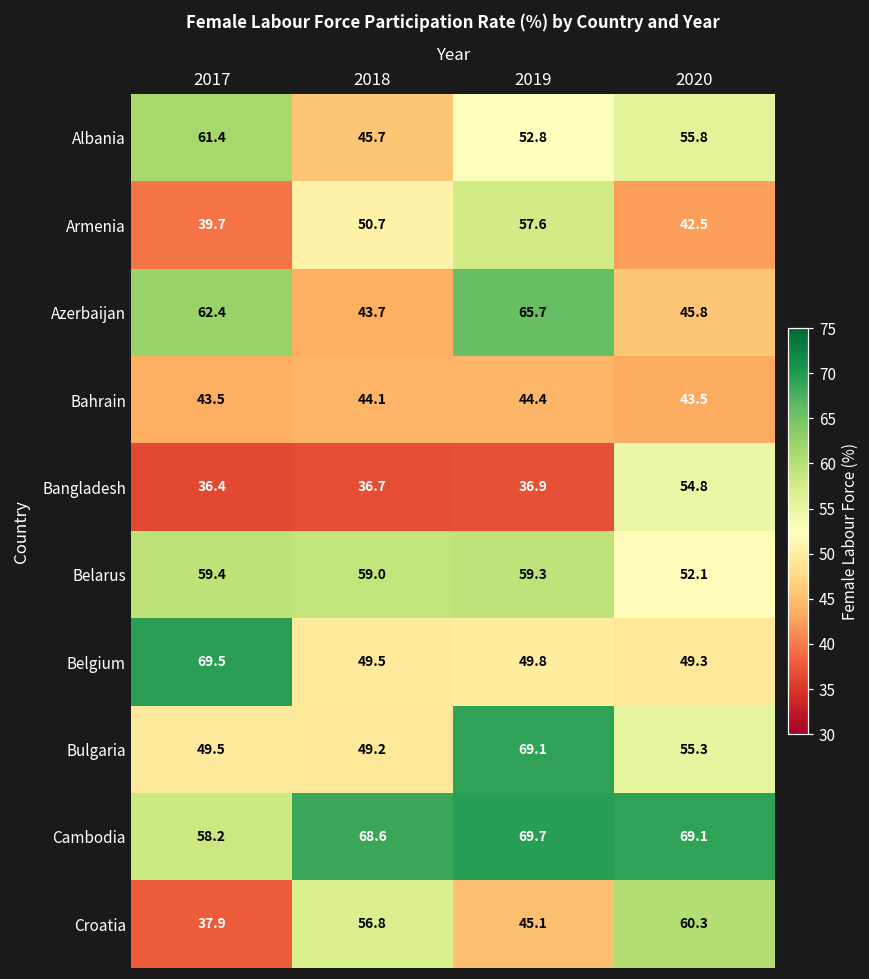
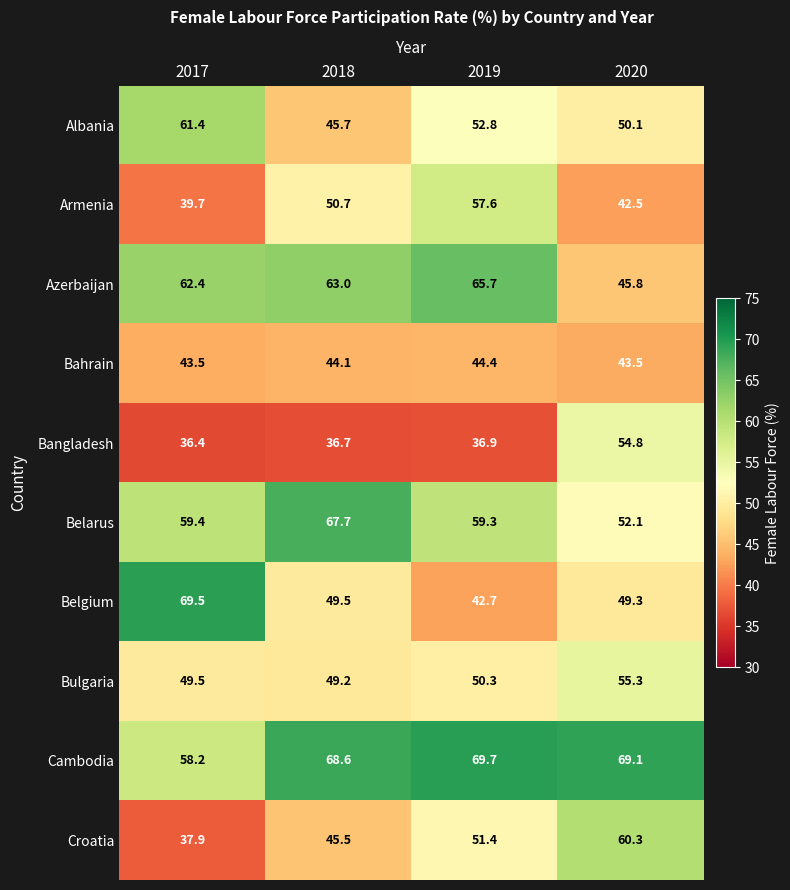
  {
    "Albania": {
      "2017": 61.4,
      "2018": 45.7,
      "2019": 52.8,
-     "2020": 55.8
+     "2020": 50.1
    },
    "Armenia": {
      "2017": 39.7,
      "2018": 50.7,
      "2019": 57.6,
      "2020": 42.5
    },
    "Azerbaijan": {
      "2017": 62.4,
-     "2018": 43.7,
+     "2018": 63.0,
      "2019": 65.7,
      "2020": 45.8
    },
    "Bahrain": {
      "2017": 43.5,
      "2018": 44.1,
      "2019": 44.4,
      "2020": 43.5
    },
    "Bangladesh": {
      "2017": 36.4,
      "2018": 36.7,
      "2019": 36.9,
      "2020": 54.8
    },
    "Belarus": {
      "2017": 59.4,
-     "2018": 59.0,
+     "2018": 67.7,
      "2019": 59.3,
      "2020": 52.1
    },
    "Belgium": {
      "2017": 69.5,
      "2018": 49.5,
-     "2019": 49.8,
+     "2019": 42.7,
      "2020": 49.3
    },
    "Bulgaria": {
      "2017": 49.5,
      "2018": 49.2,
-     "2019": 69.1,
+     "2019": 50.3,
      "2020": 55.3
    },
    "Cambodia": {
      "2017": 58.2,
      "2018": 68.6,
      "2019": 69.7,
      "2020": 69.1
    },
    "Croatia": {
      "2017": 37.9,
-     "2018": 56.8,
-     "2019": 45.1,
+     "2018": 45.5,
+     "2019": 51.4,
      "2020": 60.3
    }
  }
